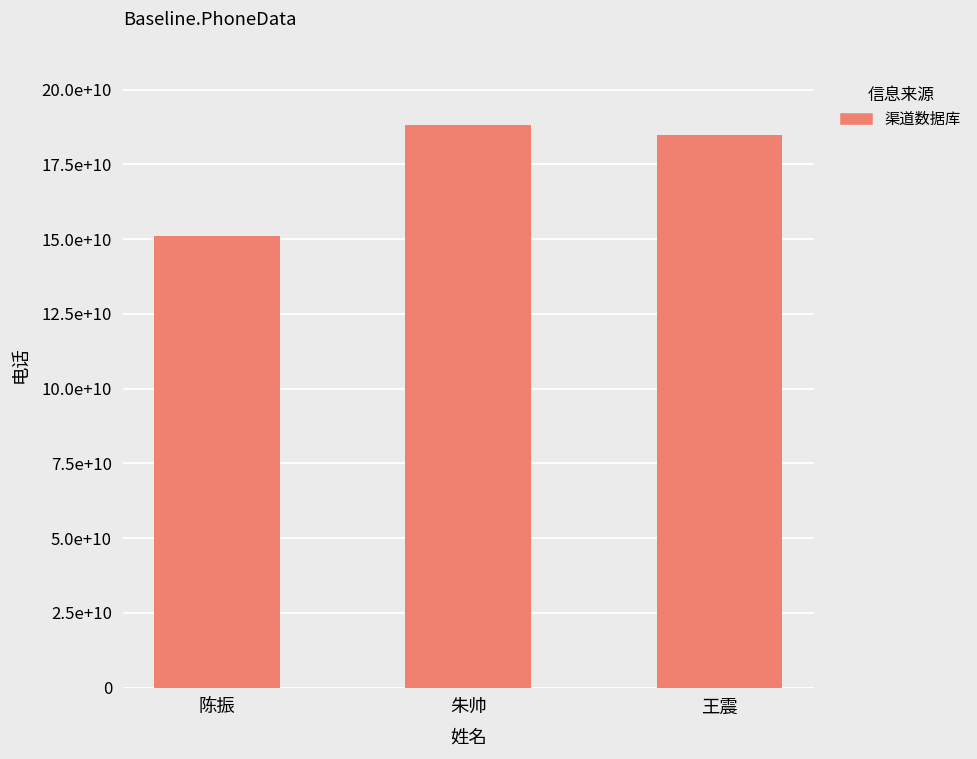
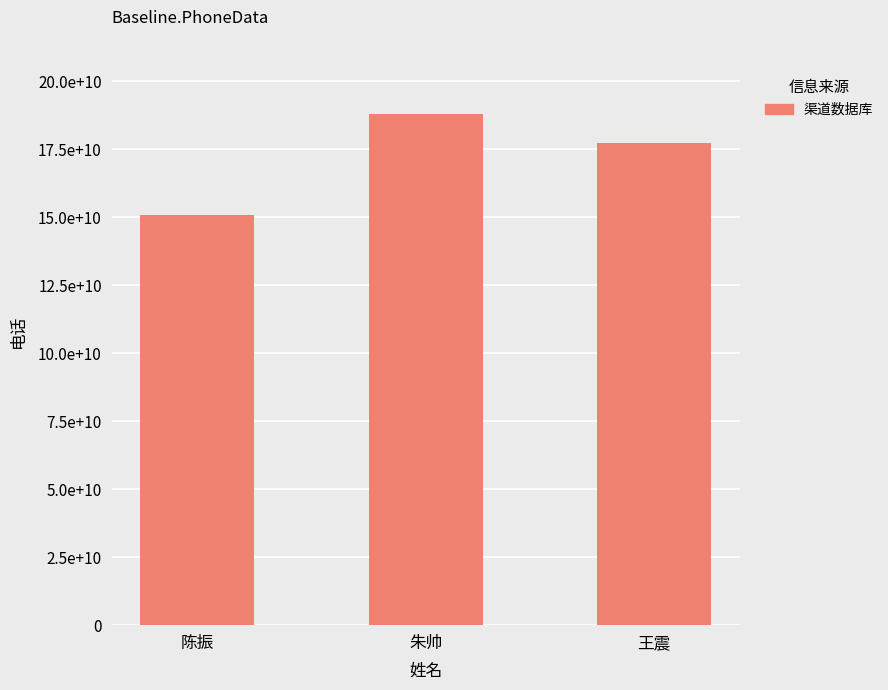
  {
    "陈振": 151000000000,
    "朱帅": 188000000000,
-   "王震": 185000000000
+   "王震": 177000000000
  }
